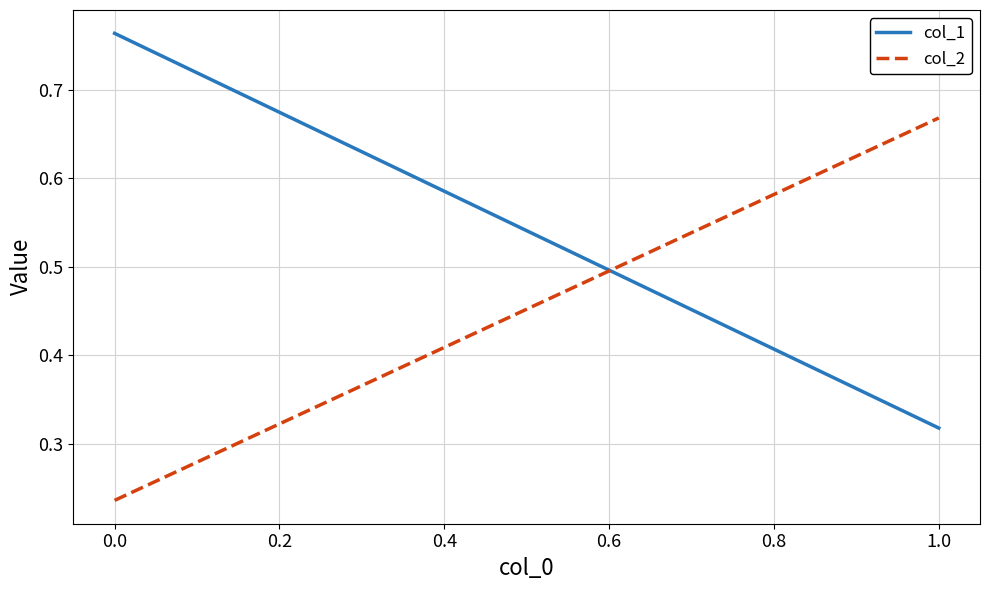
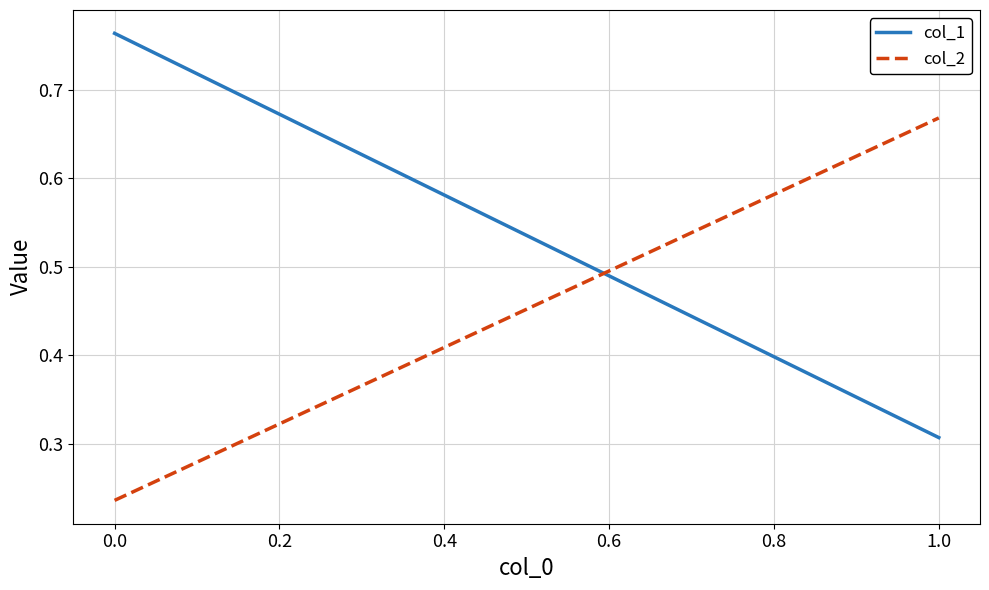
  {
    "col_1": {
      "0.0": 0.76,
-     "1.0": 0.32
+     "1.0": 0.31
    },
    "col_2": {
      "0.0": 0.24,
      "1.0": 0.67
    }
  }
